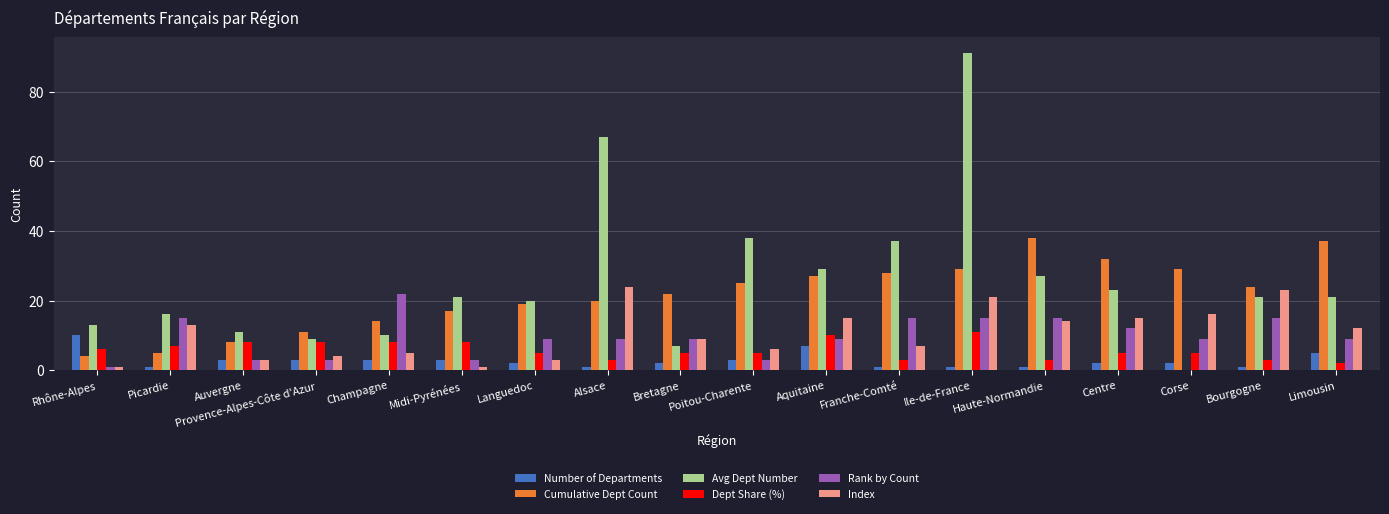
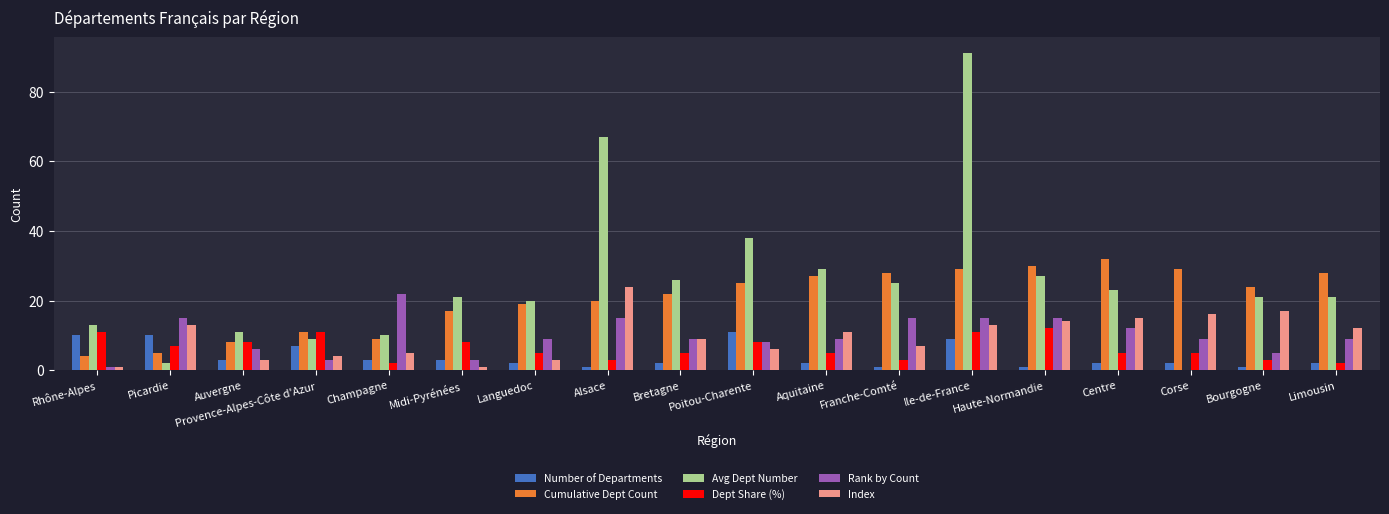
  {
    "Number of Departments": {
      "Rhône-Alpes": 10,
-     "Picardie": 1,
+     "Picardie": 10,
      "Auvergne": 3,
-     "Provence-Alpes-Côte d'Azur": 3,
+     "Provence-Alpes-Côte d'Azur": 7,
      "Champagne": 3,
      "Midi-Pyrénées": 3,
      "Languedoc": 2,
      "Alsace": 1,
      "Bretagne": 2,
-     "Poitou-Charente": 3,
-     "Aquitaine": 7,
+     "Poitou-Charente": 11,
+     "Aquitaine": 2,
      "Franche-Comté": 1,
-     "Ile-de-France": 1,
+     "Ile-de-France": 9,
      "Haute-Normandie": 1,
      "Centre": 2,
      "Corse": 2,
      "Bourgogne": 1,
-     "Limousin": 5
+     "Limousin": 2
    },
    "Cumulative Dept Count": {
      "Rhône-Alpes": 4,
      "Picardie": 5,
      "Auvergne": 8,
      "Provence-Alpes-Côte d'Azur": 11,
-     "Champagne": 14,
+     "Champagne": 9,
      "Midi-Pyrénées": 17,
      "Languedoc": 19,
      "Alsace": 20,
      "Bretagne": 22,
      "Poitou-Charente": 25,
      "Aquitaine": 27,
      "Franche-Comté": 28,
      "Ile-de-France": 29,
-     "Haute-Normandie": 38,
+     "Haute-Normandie": 30,
      "Centre": 32,
      "Corse": 29,
      "Bourgogne": 24,
-     "Limousin": 37
+     "Limousin": 28
    },
    "Avg Dept Number": {
      "Rhône-Alpes": 13,
-     "Picardie": 16,
+     "Picardie": 2,
      "Auvergne": 11,
      "Provence-Alpes-Côte d'Azur": 9,
      "Champagne": 10,
      "Midi-Pyrénées": 21,
      "Languedoc": 20,
      "Alsace": 67,
-     "Bretagne": 7,
+     "Bretagne": 26,
      "Poitou-Charente": 38,
      "Aquitaine": 29,
-     "Franche-Comté": 37,
+     "Franche-Comté": 25,
      "Ile-de-France": 91,
      "Haute-Normandie": 27,
      "Centre": 23,
      "Corse": 0,
      "Bourgogne": 21,
      "Limousin": 21
    },
    "Dept Share (%)": {
-     "Rhône-Alpes": 6,
+     "Rhône-Alpes": 11,
      "Picardie": 7,
      "Auvergne": 8,
-     "Provence-Alpes-Côte d'Azur": 8,
-     "Champagne": 8,
+     "Provence-Alpes-Côte d'Azur": 11,
+     "Champagne": 2,
      "Midi-Pyrénées": 8,
      "Languedoc": 5,
      "Alsace": 3,
      "Bretagne": 5,
-     "Poitou-Charente": 5,
-     "Aquitaine": 10,
+     "Poitou-Charente": 8,
+     "Aquitaine": 5,
      "Franche-Comté": 3,
      "Ile-de-France": 11,
-     "Haute-Normandie": 3,
+     "Haute-Normandie": 12,
      "Centre": 5,
      "Corse": 5,
      "Bourgogne": 3,
      "Limousin": 2
    },
    "Rank by Count": {
      "Rhône-Alpes": 1,
      "Picardie": 15,
-     "Auvergne": 3,
+     "Auvergne": 6,
      "Provence-Alpes-Côte d'Azur": 3,
      "Champagne": 22,
      "Midi-Pyrénées": 3,
      "Languedoc": 9,
-     "Alsace": 9,
+     "Alsace": 15,
      "Bretagne": 9,
-     "Poitou-Charente": 3,
+     "Poitou-Charente": 8,
      "Aquitaine": 9,
      "Franche-Comté": 15,
      "Ile-de-France": 15,
      "Haute-Normandie": 15,
      "Centre": 12,
      "Corse": 9,
-     "Bourgogne": 15,
+     "Bourgogne": 5,
      "Limousin": 9
    },
    "Index": {
      "Rhône-Alpes": 1,
      "Picardie": 13,
      "Auvergne": 3,
      "Provence-Alpes-Côte d'Azur": 4,
      "Champagne": 5,
      "Midi-Pyrénées": 1,
      "Languedoc": 3,
      "Alsace": 24,
      "Bretagne": 9,
      "Poitou-Charente": 6,
-     "Aquitaine": 15,
+     "Aquitaine": 11,
      "Franche-Comté": 7,
-     "Ile-de-France": 21,
+     "Ile-de-France": 13,
      "Haute-Normandie": 14,
      "Centre": 15,
      "Corse": 16,
-     "Bourgogne": 23,
+     "Bourgogne": 17,
      "Limousin": 12
    }
  }
